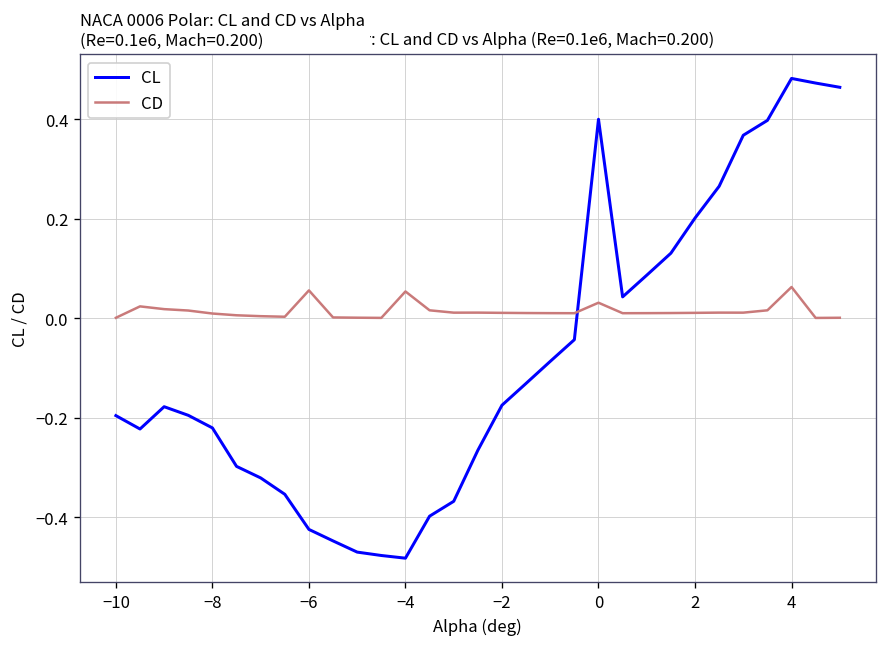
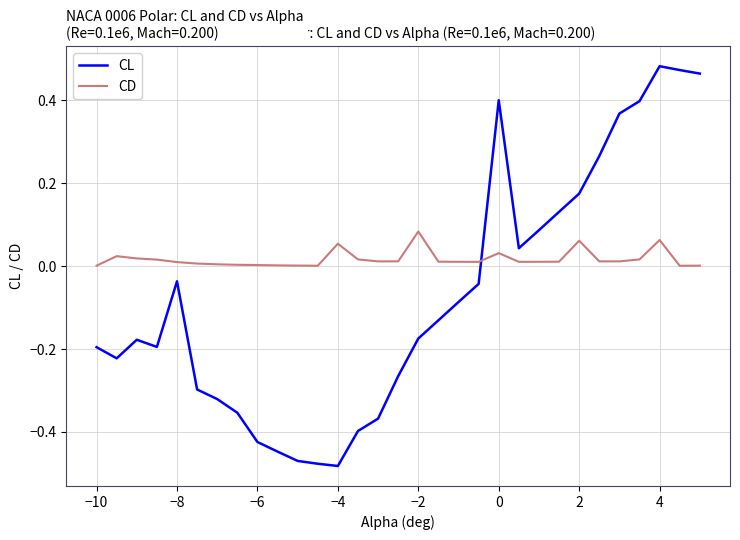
  {
    "CL": {
      "−10": -0.20,
-     "−8": -0.22,
+     "−8": -0.04,
      "−6": -0.42,
      "−4": -0.48,
      "−2": -0.17,
      "0": 0.40,
-     "2": 0.20,
+     "2": 0.17,
      "4": 0.48
    },
    "CD": {
      "−10": 0.00,
      "−8": 0.01,
-     "−6": 0.06,
+     "−6": 0.00,
      "−4": 0.05,
-     "−2": 0.01,
+     "−2": 0.08,
      "0": 0.03,
-     "2": 0.01,
+     "2": 0.06,
      "4": 0.06
    }
  }
